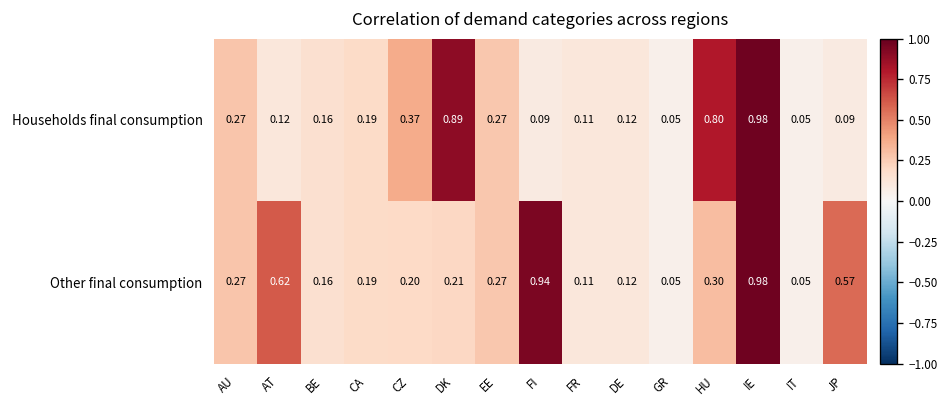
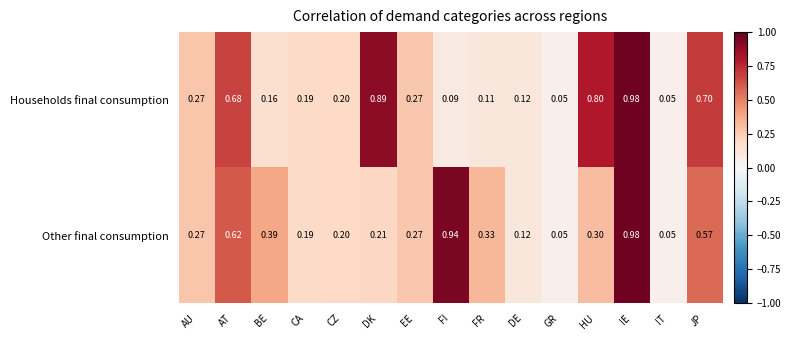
  {
    "Households final consumption": {
      "AU": 0.27,
-     "AT": 0.12,
+     "AT": 0.68,
      "BE": 0.16,
      "CA": 0.19,
-     "CZ": 0.37,
+     "CZ": 0.20,
      "DK": 0.89,
      "EE": 0.27,
      "FI": 0.09,
      "FR": 0.11,
      "DE": 0.12,
      "GR": 0.05,
      "HU": 0.80,
      "IE": 0.98,
      "IT": 0.05,
-     "JP": 0.09
+     "JP": 0.70
    },
    "Other final consumption": {
      "AU": 0.27,
      "AT": 0.62,
-     "BE": 0.16,
+     "BE": 0.39,
      "CA": 0.19,
      "CZ": 0.20,
      "DK": 0.21,
      "EE": 0.27,
      "FI": 0.94,
-     "FR": 0.11,
+     "FR": 0.33,
      "DE": 0.12,
      "GR": 0.05,
      "HU": 0.30,
      "IE": 0.98,
      "IT": 0.05,
      "JP": 0.57
    }
  }
